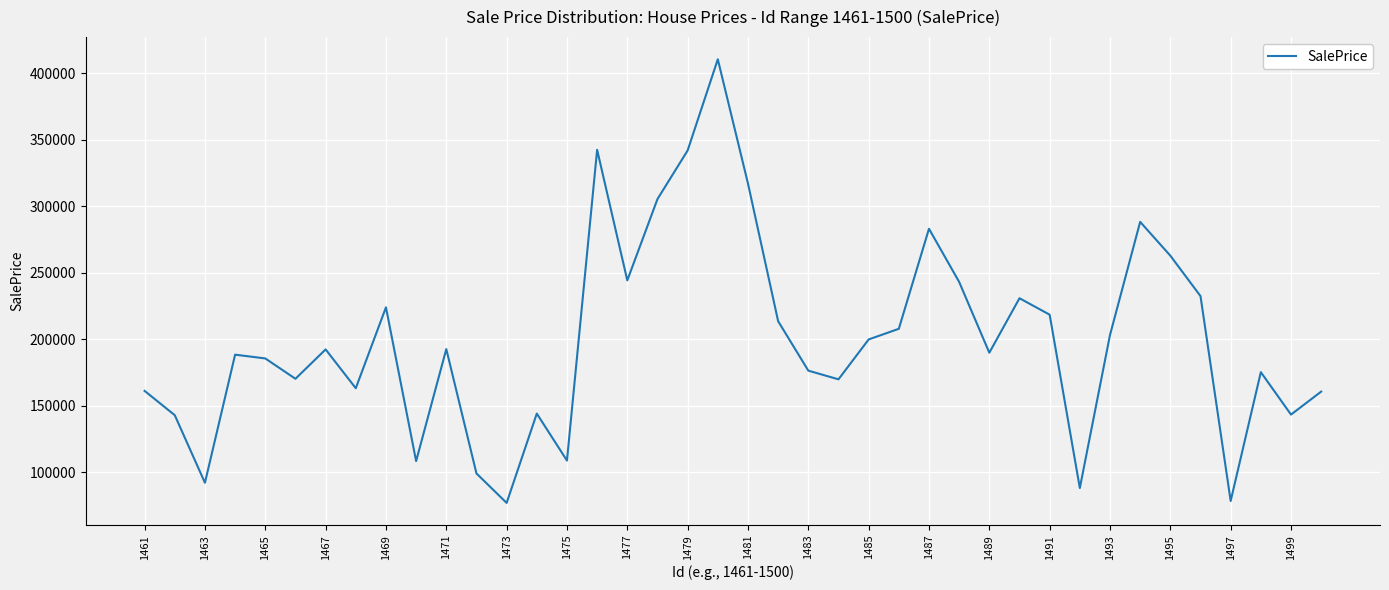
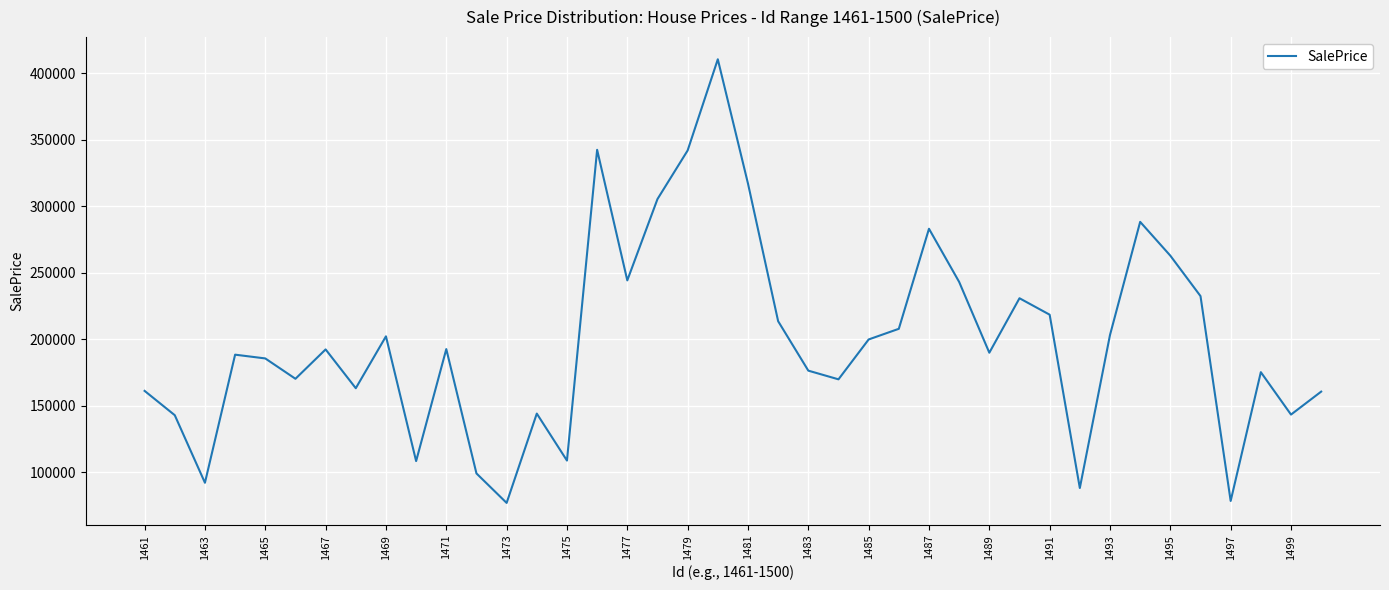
  {
    "1461": 161000,
    "1463": 92000,
    "1465": 186000,
    "1467": 192000,
-   "1469": 224000,
+   "1469": 202000,
    "1471": 193000,
    "1473": 77000,
    "1475": 109000,
    "1477": 244000,
    "1479": 342000,
    "1481": 317000,
    "1483": 176000,
    "1485": 200000,
    "1487": 283000,
    "1489": 190000,
    "1491": 218000,
    "1493": 203000,
    "1495": 263000,
    "1497": 78000,
    "1499": 143000
  }
